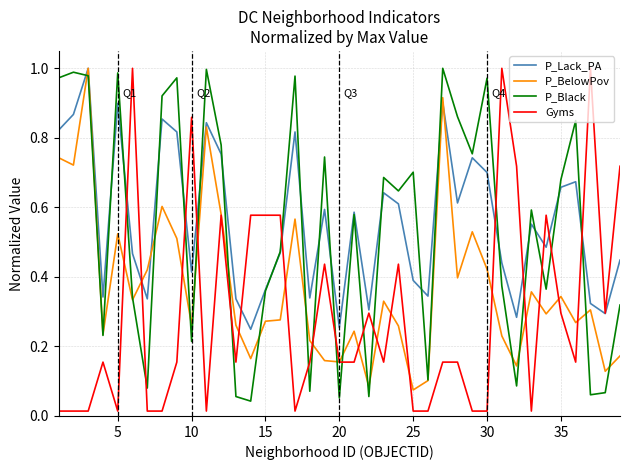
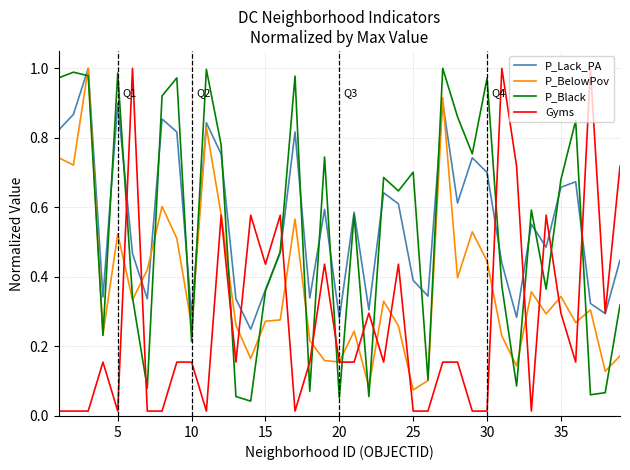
  {
    "P_Lack_PA": {
      "5": 0.90,
-     "10": 0.41,
-     "20": 0.25,
+     "10": 0.29,
+     "20": 0.28,
      "25": 0.39,
      "30": 0.70,
      "35": 0.66
    },
    "P_BelowPov": {
      "5": 0.52,
      "10": 0.26,
      "15": 0.27,
      "25": 0.07,
-     "30": 0.42,
+     "30": 0.45,
      "35": 0.34
    },
    "P_Black": {
      "5": 0.99,
      "10": 0.21,
      "20": 0.05,
      "25": 0.70,
      "30": 0.97,
      "35": 0.68
    },
    "Gyms": {
      "5": 0.01,
-     "10": 0.86,
-     "15": 0.58,
+     "10": 0.15,
+     "15": 0.44,
      "25": 0.01,
      "30": 0.01,
      "35": 0.30
    }
  }
